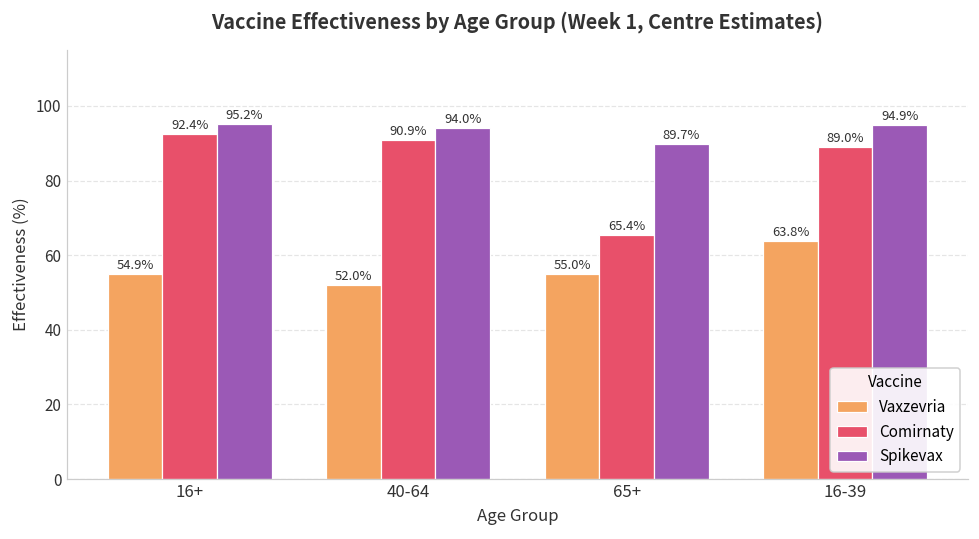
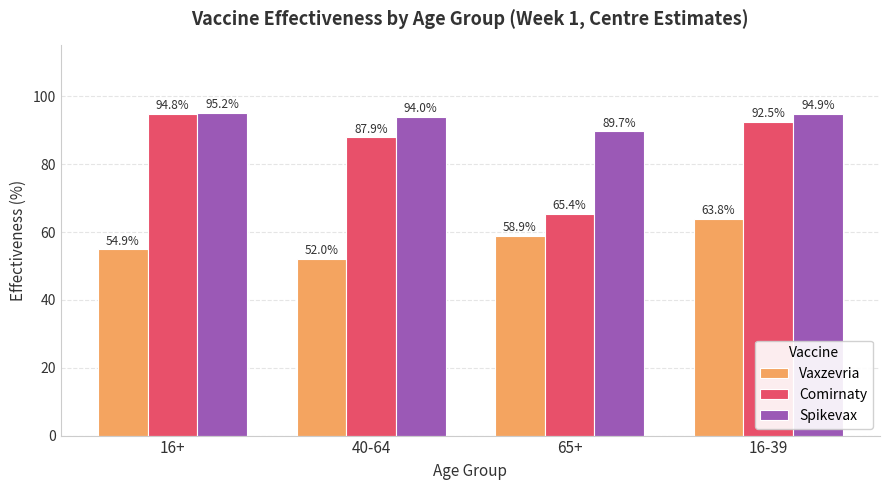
  {
    "Vaxzevria": {
      "16+": "54.9%",
      "40-64": "52.0%",
-     "65+": "55.0%",
+     "65+": "58.9%",
      "16-39": "63.8%"
    },
    "Comirnaty": {
-     "16+": "92.4%",
-     "40-64": "90.9%",
+     "16+": "94.8%",
+     "40-64": "87.9%",
      "65+": "65.4%",
-     "16-39": "89.0%"
+     "16-39": "92.5%"
    },
    "Spikevax": {
      "16+": "95.2%",
      "40-64": "94.0%",
      "65+": "89.7%",
      "16-39": "94.9%"
    }
  }
